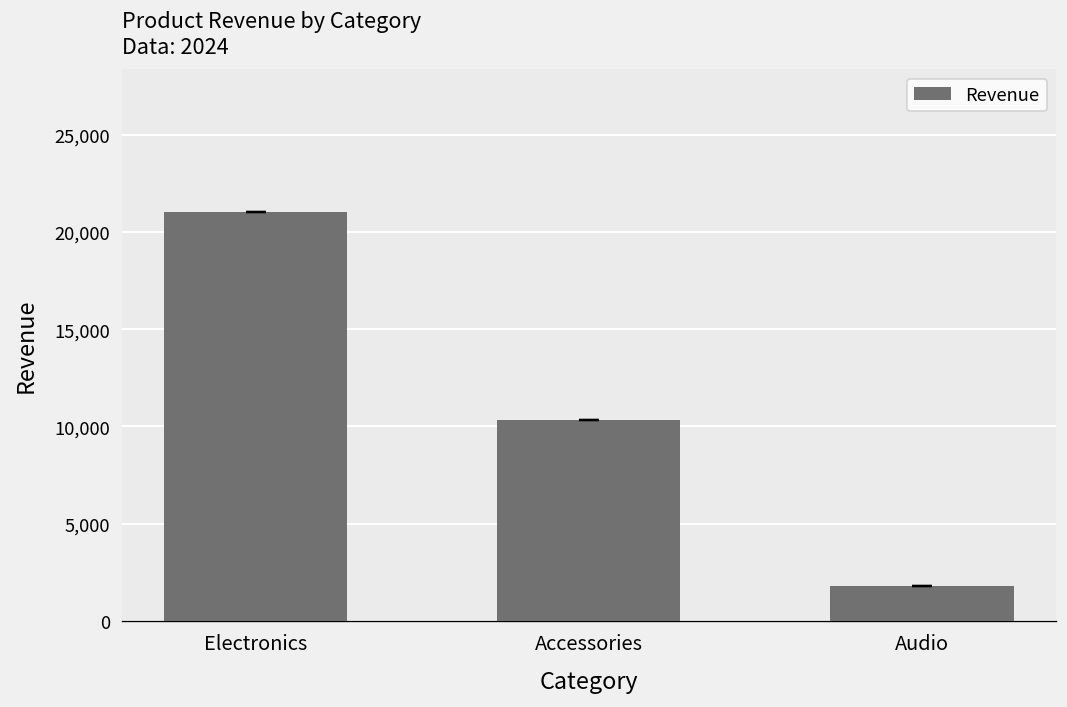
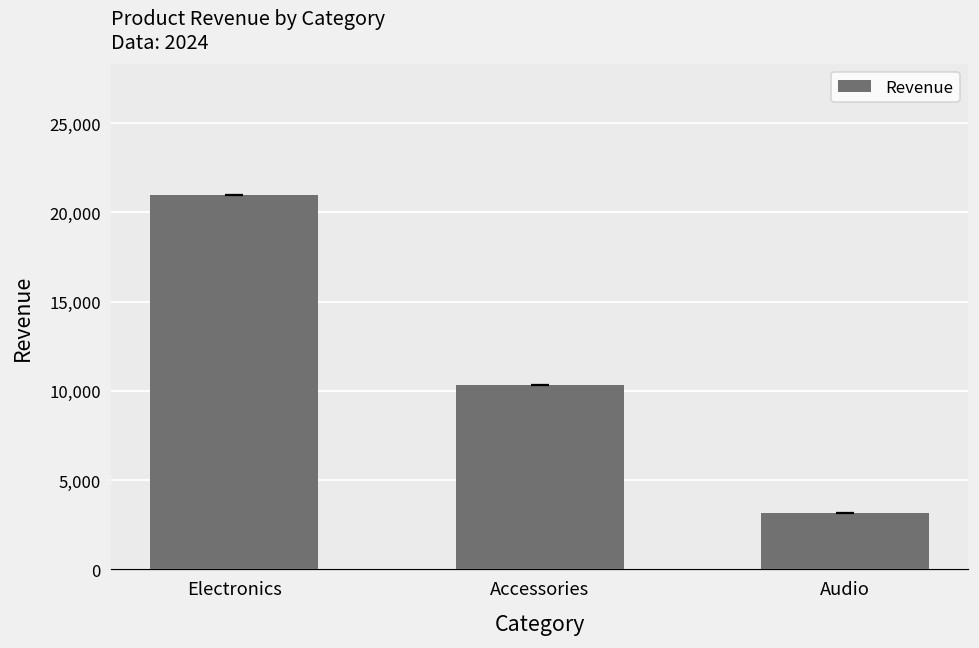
  {
    "Electronics": "21,000",
    "Accessories": "10,300",
-   "Audio": "1,800"
+   "Audio": "3,100"
  }
